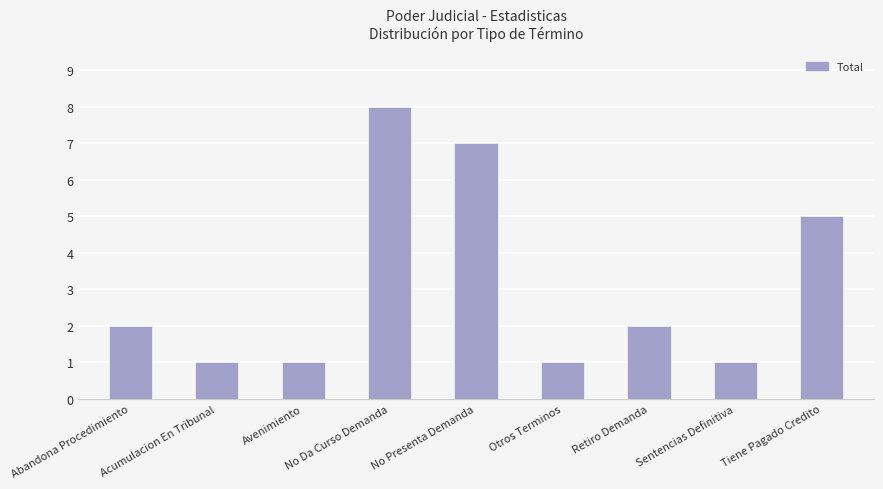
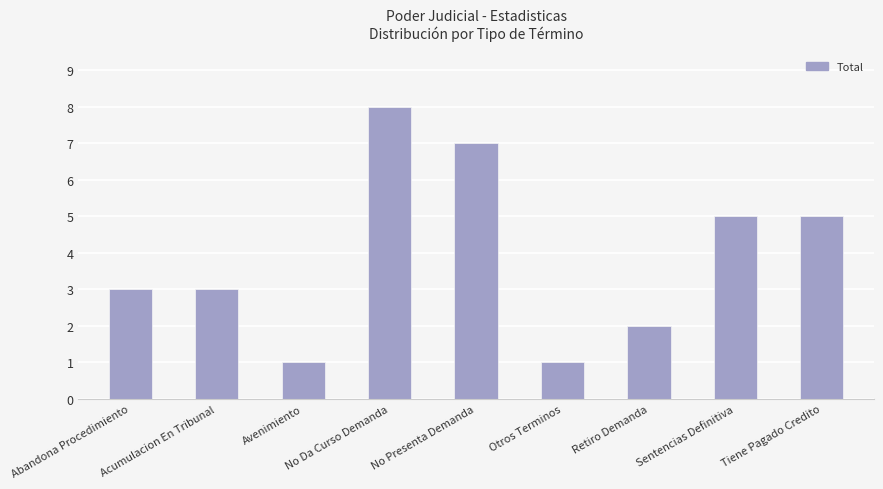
  {
-   "Abandona Procedimiento": 2,
-   "Acumulacion En Tribunal": 1,
+   "Abandona Procedimiento": 3,
+   "Acumulacion En Tribunal": 3,
    "Avenimiento": 1,
    "No Da Curso Demanda": 8,
    "No Presenta Demanda": 7,
    "Otros Terminos": 1,
    "Retiro Demanda": 2,
-   "Sentencias Definitiva": 1,
+   "Sentencias Definitiva": 5,
    "Tiene Pagado Credito": 5
  }
